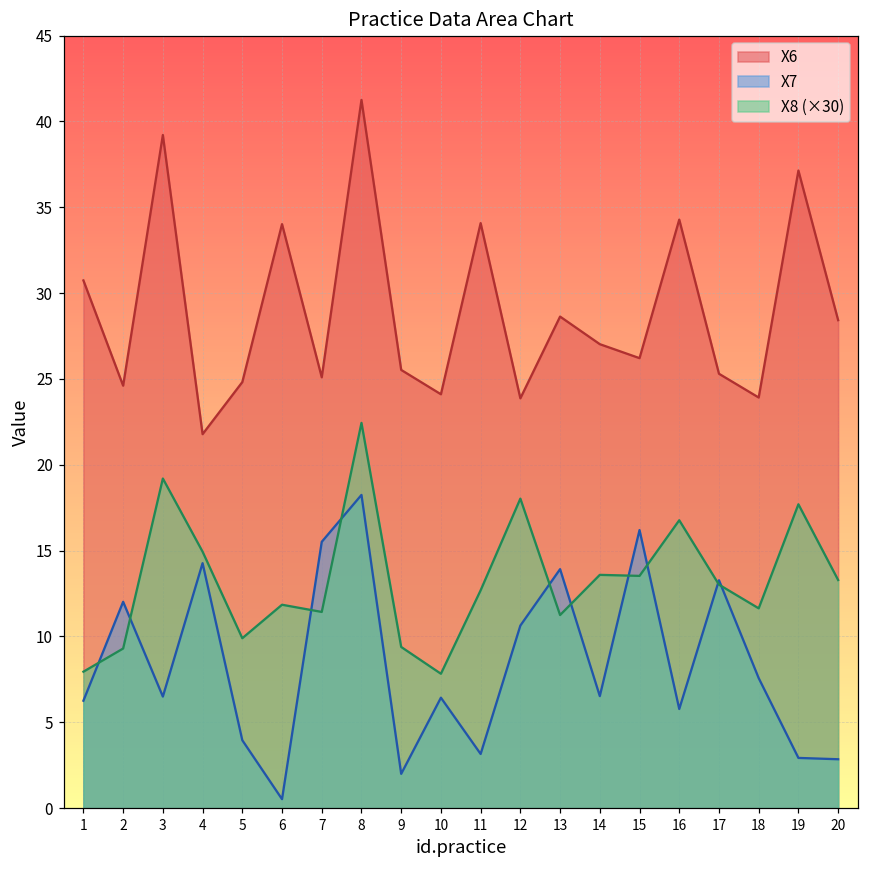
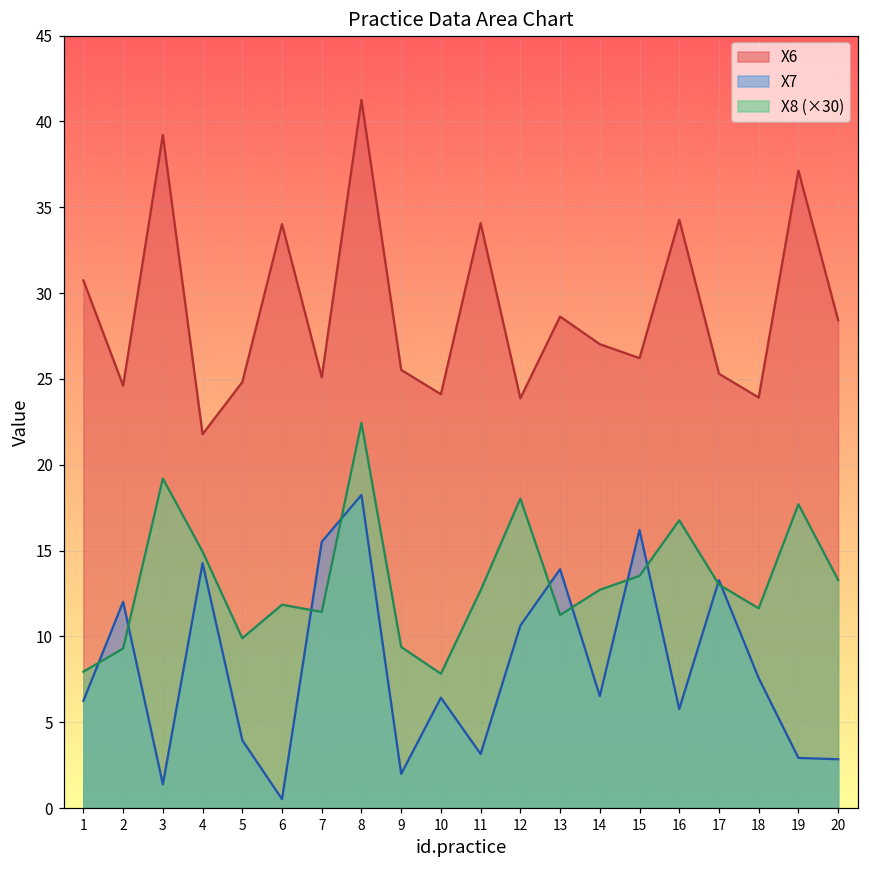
  {
    "X6": {
      "1": 30.7,
      "2": 24.6,
      "3": 39.2,
      "4": 21.8,
      "5": 24.8,
      "6": 34.0,
      "7": 25.1,
      "8": 41.3,
      "9": 25.5,
      "10": 24.1,
      "11": 34.1,
      "12": 23.9,
      "13": 28.6,
      "14": 27.0,
      "15": 26.2,
      "16": 34.3,
      "17": 25.3,
      "18": 23.9,
      "19": 37.1,
      "20": 28.4
    },
    "X7": {
      "1": 6.3,
      "2": 12.0,
-     "3": 6.5,
+     "3": 1.4,
      "4": 14.3,
      "5": 4.0,
      "6": 0.5,
      "7": 15.5,
      "8": 18.2,
      "9": 2.0,
      "10": 6.4,
      "11": 3.2,
      "12": 10.6,
      "13": 13.9,
      "14": 6.5,
      "15": 16.2,
      "16": 5.8,
      "17": 13.3,
      "18": 7.6,
      "19": 2.9,
      "20": 2.9
    },
    "X8 (×30)": {
      "1": 8.0,
      "2": 9.3,
      "3": 19.2,
      "4": 14.9,
      "5": 9.9,
      "6": 11.9,
      "7": 11.4,
      "8": 22.4,
      "9": 9.4,
      "10": 7.8,
      "11": 12.7,
      "12": 18.0,
      "13": 11.3,
-     "14": 13.6,
+     "14": 12.7,
      "15": 13.5,
      "16": 16.8,
      "17": 13.0,
      "18": 11.6,
      "19": 17.7,
      "20": 13.3
    }
  }
